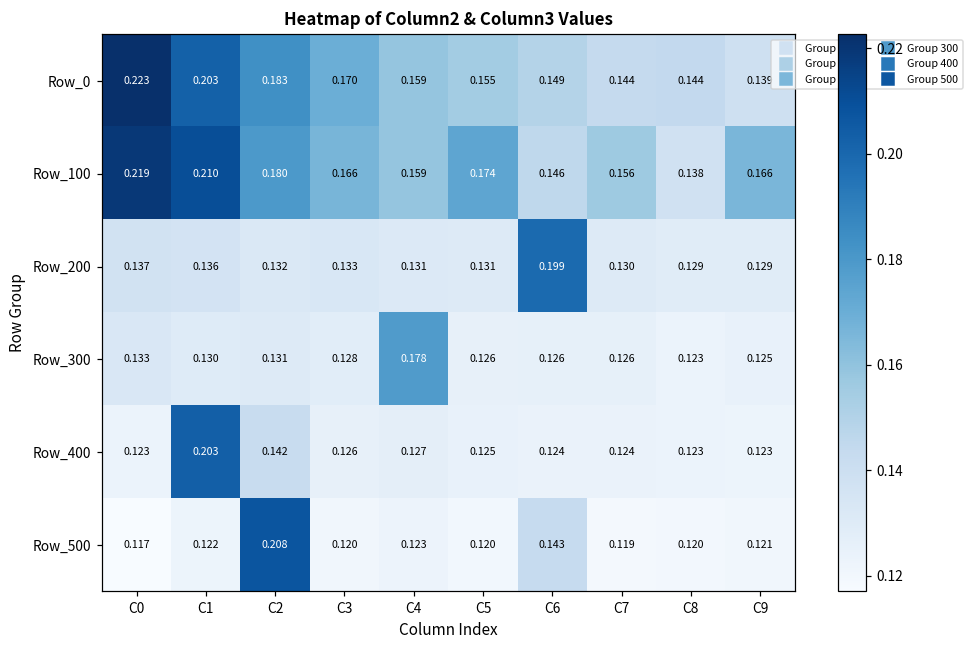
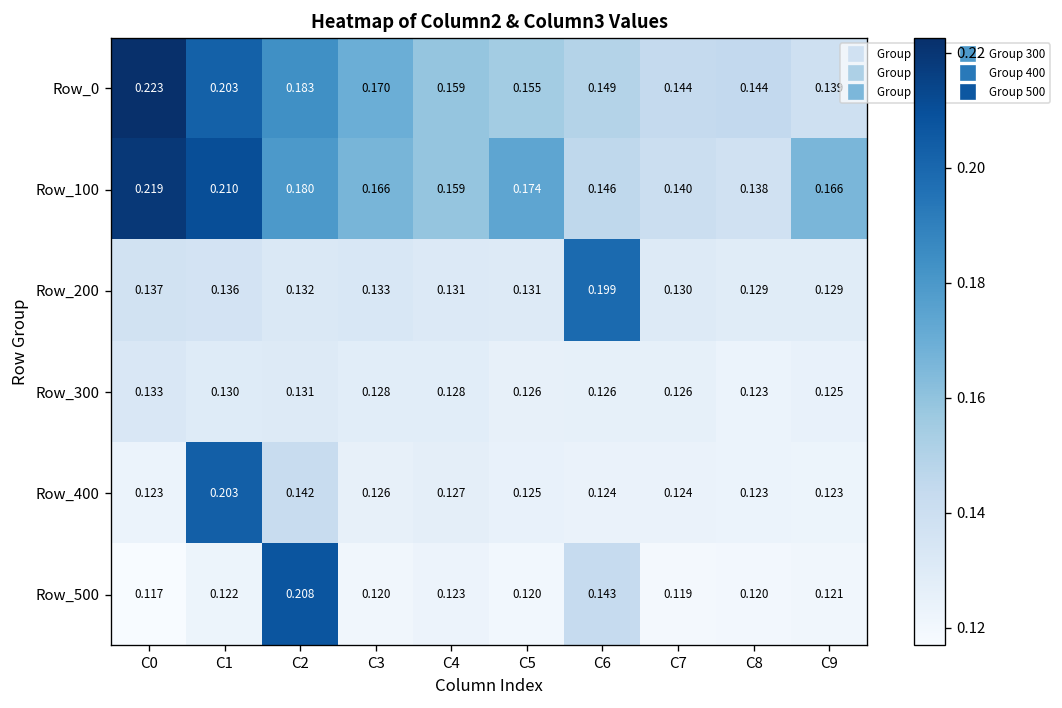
  {
    "Row_0": {
      "C0": 0.223,
      "C1": 0.203,
      "C2": 0.183,
      "C3": 0.170,
      "C4": 0.159,
      "C5": 0.155,
      "C6": 0.149,
      "C7": 0.144,
      "C8": 0.144
    },
    "Row_100": {
      "C0": 0.219,
      "C1": 0.210,
      "C2": 0.180,
      "C3": 0.166,
      "C4": 0.159,
      "C5": 0.174,
      "C6": 0.146,
-     "C7": 0.156,
+     "C7": 0.140,
      "C8": 0.138,
      "C9": 0.166
    },
    "Row_200": {
      "C0": 0.137,
      "C1": 0.136,
      "C2": 0.132,
      "C3": 0.133,
      "C4": 0.131,
      "C5": 0.131,
      "C6": 0.199,
      "C7": 0.130,
      "C8": 0.129,
      "C9": 0.129
    },
    "Row_300": {
      "C0": 0.133,
      "C1": 0.130,
      "C2": 0.131,
      "C3": 0.128,
-     "C4": 0.178,
+     "C4": 0.128,
      "C5": 0.126,
      "C6": 0.126,
      "C7": 0.126,
      "C8": 0.123,
      "C9": 0.125
    },
    "Row_400": {
      "C0": 0.123,
      "C1": 0.203,
      "C2": 0.142,
      "C3": 0.126,
      "C4": 0.127,
      "C5": 0.125,
      "C6": 0.124,
      "C7": 0.124,
      "C8": 0.123,
      "C9": 0.123
    },
    "Row_500": {
      "C0": 0.117,
      "C1": 0.122,
      "C2": 0.208,
      "C3": 0.120,
      "C4": 0.123,
      "C5": 0.120,
      "C6": 0.143,
      "C7": 0.119,
      "C8": 0.120,
      "C9": 0.121
    }
  }
